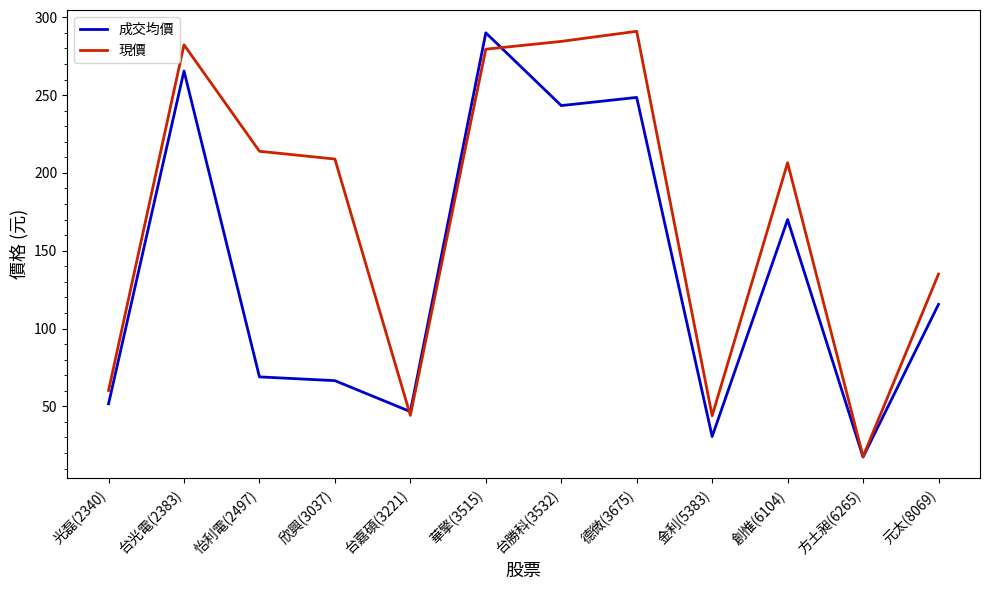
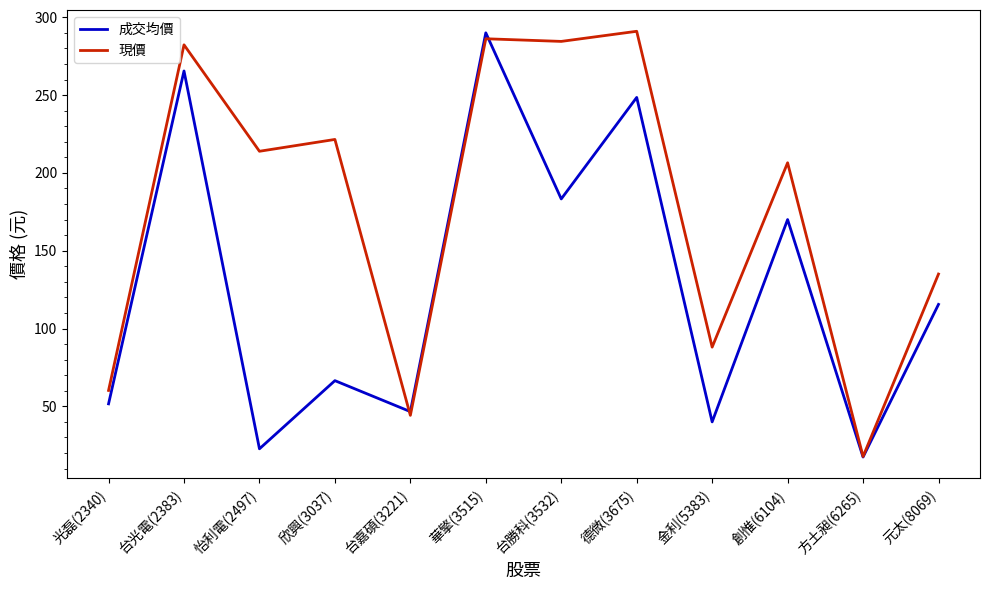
  {
    "成交均價": {
      "光磊(2340)": 52,
      "台光電(2383)": 266,
-     "怡利電(2497)": 69,
+     "怡利電(2497)": 23,
      "欣興(3037)": 67,
      "台嘉碩(3221)": 47,
      "華擎(3515)": 290,
-     "台勝科(3532)": 243,
+     "台勝科(3532)": 183,
      "德微(3675)": 249,
-     "金利(5383)": 31,
+     "金利(5383)": 40,
      "創惟(6104)": 170,
      "元太(8069)": 116
    },
    "現價": {
      "光磊(2340)": 60,
      "台光電(2383)": 282,
      "怡利電(2497)": 214,
-     "欣興(3037)": 209,
+     "欣興(3037)": 222,
      "台嘉碩(3221)": 44,
-     "華擎(3515)": 280,
+     "華擎(3515)": 286,
      "台勝科(3532)": 285,
      "德微(3675)": 291,
-     "金利(5383)": 44,
+     "金利(5383)": 88,
      "創惟(6104)": 207,
      "元太(8069)": 135
    }
  }
